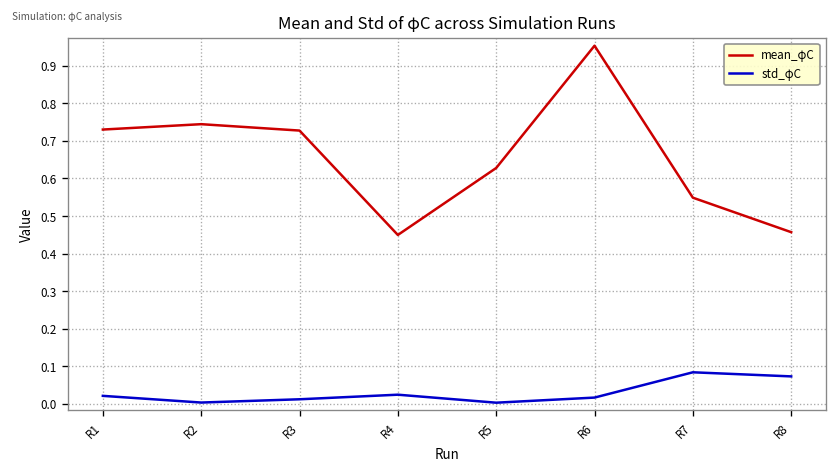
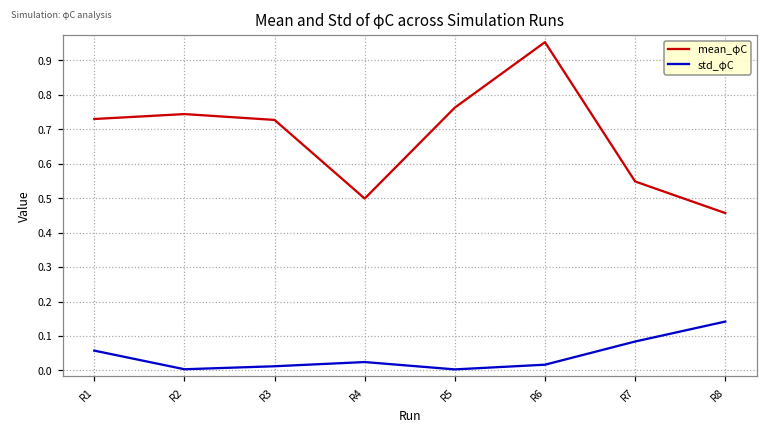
  {
    "mean_φC": {
      "R1": 0.73,
      "R2": 0.74,
      "R3": 0.73,
-     "R4": 0.45,
-     "R5": 0.63,
+     "R4": 0.50,
+     "R5": 0.76,
      "R6": 0.95,
      "R7": 0.55,
      "R8": 0.46
    },
    "std_φC": {
-     "R1": 0.02,
+     "R1": 0.06,
      "R2": 0.00,
      "R3": 0.01,
      "R4": 0.02,
      "R5": 0.00,
      "R6": 0.02,
      "R7": 0.08,
-     "R8": 0.07
+     "R8": 0.14
    }
  }
